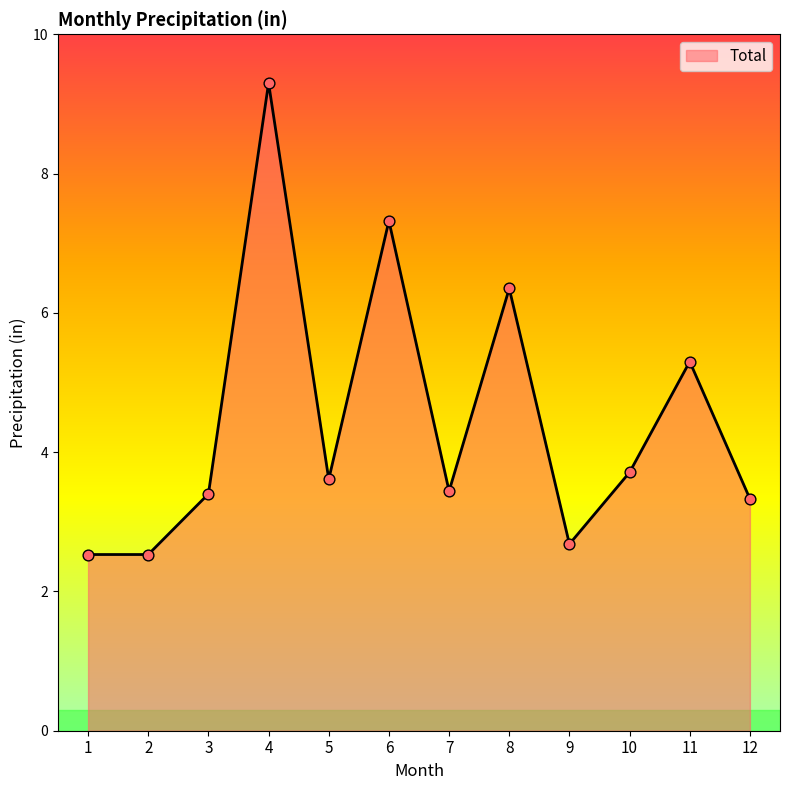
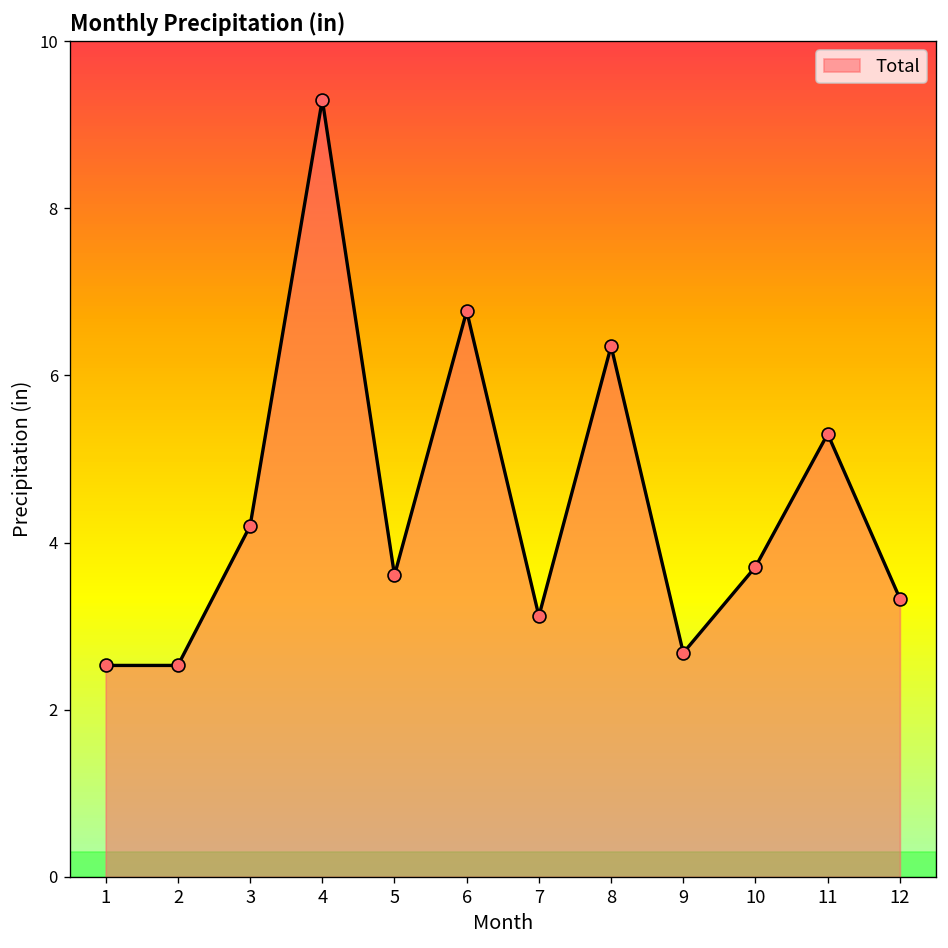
  {
    "1": 2.5,
    "2": 2.5,
-   "3": 3.4,
+   "3": 4.2,
    "4": 9.3,
    "5": 3.6,
-   "6": 7.3,
-   "7": 3.4,
+   "6": 6.8,
+   "7": 3.1,
    "8": 6.4,
    "9": 2.7,
    "10": 3.7,
    "11": 5.3,
    "12": 3.3
  }
